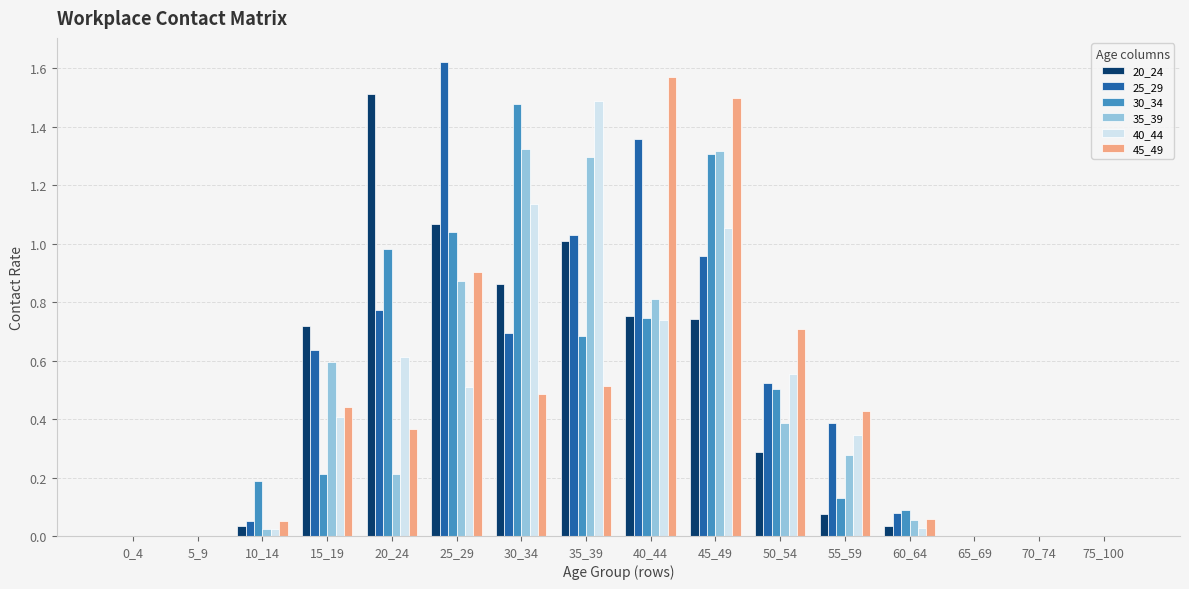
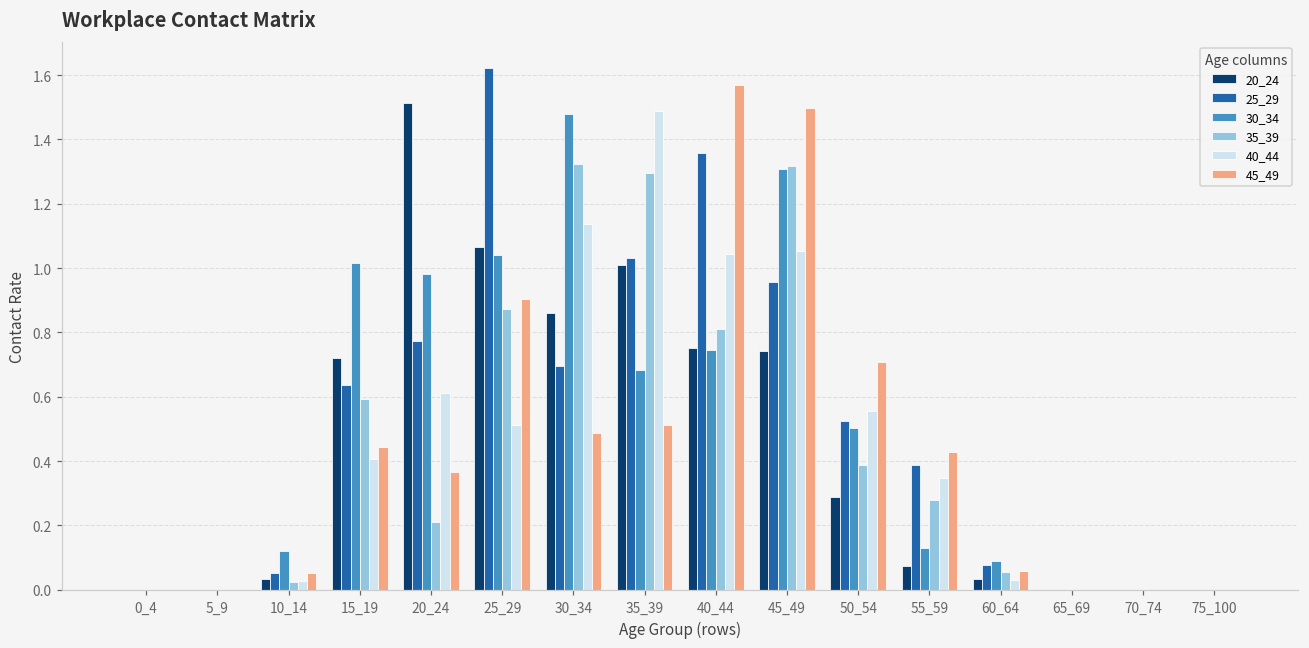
  {
    "20_24": {
      "0_4": 0.00,
      "5_9": 0.00,
      "10_14": 0.03,
      "15_19": 0.72,
      "20_24": 1.51,
      "25_29": 1.07,
      "30_34": 0.86,
      "35_39": 1.01,
      "40_44": 0.75,
      "45_49": 0.74,
      "50_54": 0.29,
      "55_59": 0.07,
      "60_64": 0.03,
      "65_69": 0.00,
      "70_74": 0.00,
      "75_100": 0.00
    },
    "25_29": {
      "0_4": 0.00,
      "5_9": 0.00,
      "10_14": 0.05,
      "15_19": 0.64,
      "20_24": 0.77,
      "25_29": 1.62,
      "30_34": 0.69,
      "35_39": 1.03,
      "40_44": 1.36,
      "45_49": 0.96,
      "50_54": 0.52,
      "55_59": 0.39,
      "60_64": 0.08,
      "65_69": 0.00,
      "70_74": 0.00,
      "75_100": 0.00
    },
    "30_34": {
      "0_4": 0.00,
      "5_9": 0.00,
-     "10_14": 0.19,
-     "15_19": 0.21,
+     "10_14": 0.12,
+     "15_19": 1.01,
      "20_24": 0.98,
      "25_29": 1.04,
      "30_34": 1.48,
      "35_39": 0.68,
      "40_44": 0.75,
      "45_49": 1.31,
      "50_54": 0.50,
      "55_59": 0.13,
      "60_64": 0.09,
      "65_69": 0.00,
      "70_74": 0.00,
      "75_100": 0.00
    },
    "35_39": {
      "0_4": 0.00,
      "5_9": 0.00,
      "10_14": 0.02,
      "15_19": 0.59,
      "20_24": 0.21,
      "25_29": 0.87,
      "30_34": 1.32,
      "35_39": 1.30,
      "40_44": 0.81,
      "45_49": 1.32,
      "50_54": 0.39,
      "55_59": 0.28,
      "60_64": 0.05,
      "65_69": 0.00,
      "70_74": 0.00,
      "75_100": 0.00
    },
    "40_44": {
      "0_4": 0.00,
      "5_9": 0.00,
      "10_14": 0.03,
      "15_19": 0.41,
      "20_24": 0.61,
      "25_29": 0.51,
      "30_34": 1.14,
      "35_39": 1.49,
-     "40_44": 0.74,
+     "40_44": 1.04,
      "45_49": 1.05,
      "50_54": 0.56,
      "55_59": 0.35,
      "60_64": 0.03,
      "65_69": 0.00,
      "70_74": 0.00,
      "75_100": 0.00
    },
    "45_49": {
      "0_4": 0.00,
      "5_9": 0.00,
      "10_14": 0.05,
      "15_19": 0.44,
      "20_24": 0.36,
      "25_29": 0.90,
      "30_34": 0.49,
      "35_39": 0.51,
      "40_44": 1.57,
      "45_49": 1.50,
      "50_54": 0.71,
      "55_59": 0.43,
      "60_64": 0.06,
      "65_69": 0.00,
      "70_74": 0.00,
      "75_100": 0.00
    }
  }
